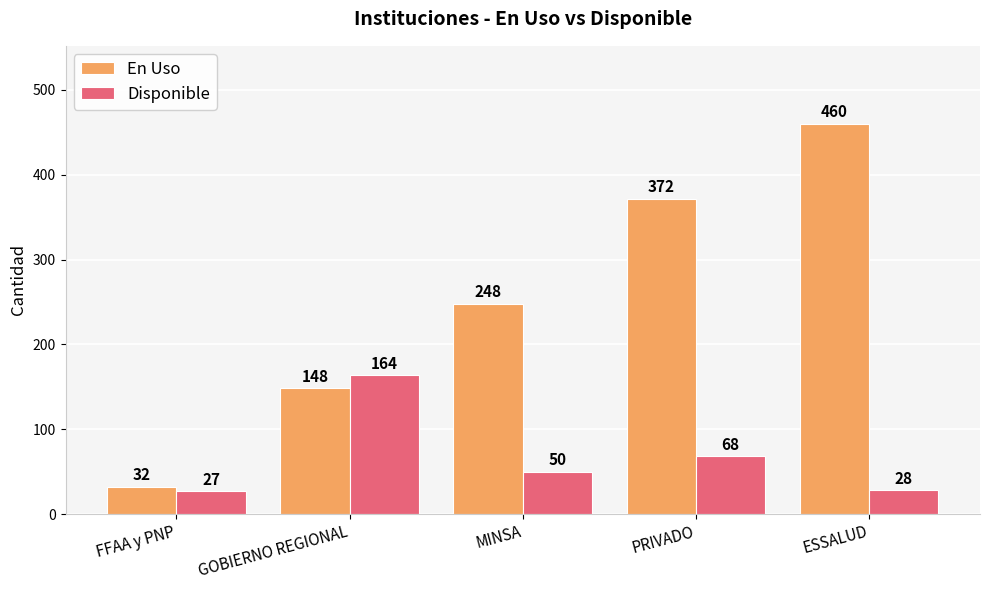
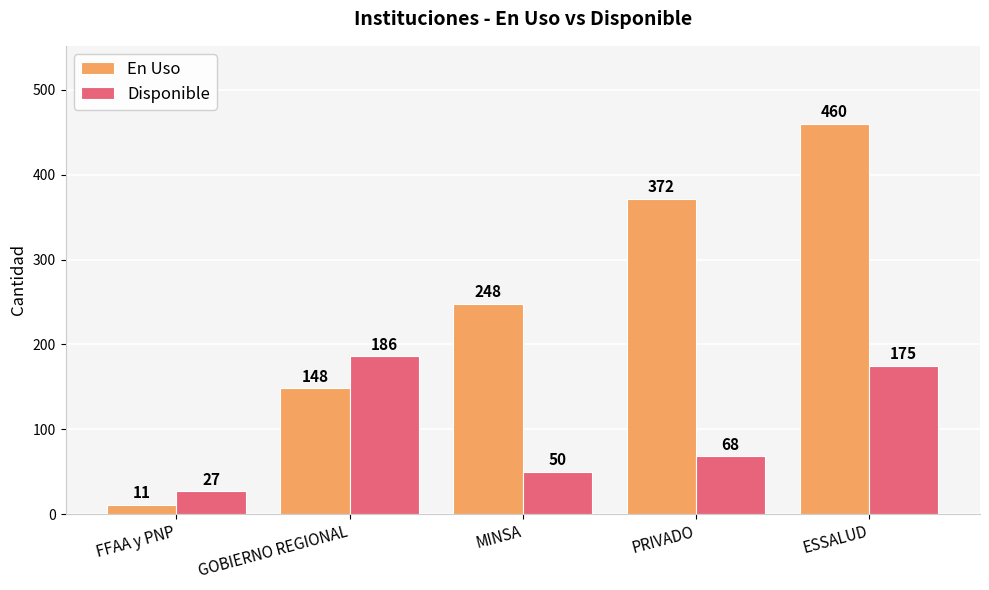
  {
    "En Uso": {
-     "FFAA y PNP": 32,
+     "FFAA y PNP": 11,
      "GOBIERNO REGIONAL": 148,
      "MINSA": 248,
      "PRIVADO": 372,
      "ESSALUD": 460
    },
    "Disponible": {
      "FFAA y PNP": 27,
-     "GOBIERNO REGIONAL": 164,
+     "GOBIERNO REGIONAL": 186,
      "MINSA": 50,
      "PRIVADO": 68,
-     "ESSALUD": 28
+     "ESSALUD": 175
    }
  }
